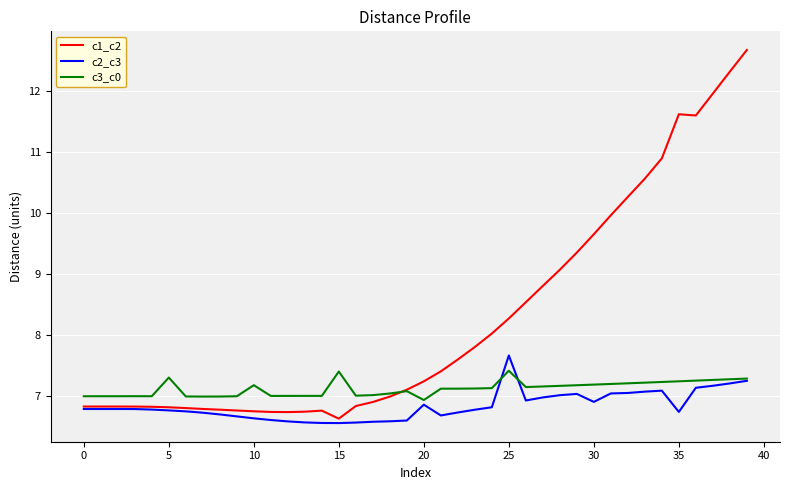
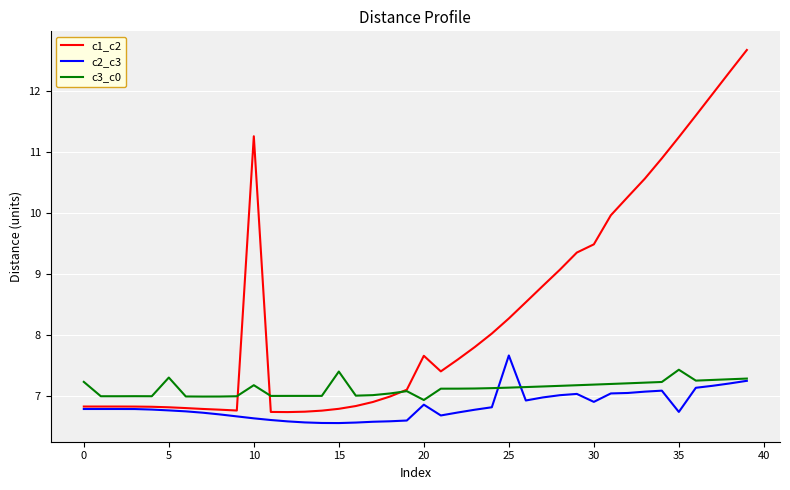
  {
    "c1_c2": {
      "5": 6.8,
-     "10": 6.8,
-     "15": 6.6,
-     "20": 7.2,
+     "10": 11.3,
+     "15": 6.8,
+     "20": 7.7,
      "25": 8.3,
-     "30": 9.7,
-     "35": 11.6
+     "30": 9.5,
+     "35": 11.2
    },
    "c2_c3": {
      "5": 6.8,
      "10": 6.6,
      "15": 6.6,
      "20": 6.9,
      "25": 7.7,
      "30": 6.9,
      "35": 6.7
    },
    "c3_c0": {
-     "0": 7.0,
+     "0": 7.2,
      "5": 7.3,
      "10": 7.2,
      "15": 7.4,
      "20": 6.9,
-     "25": 7.4,
+     "25": 7.1,
      "30": 7.2,
-     "35": 7.2
+     "35": 7.4
    }
  }
